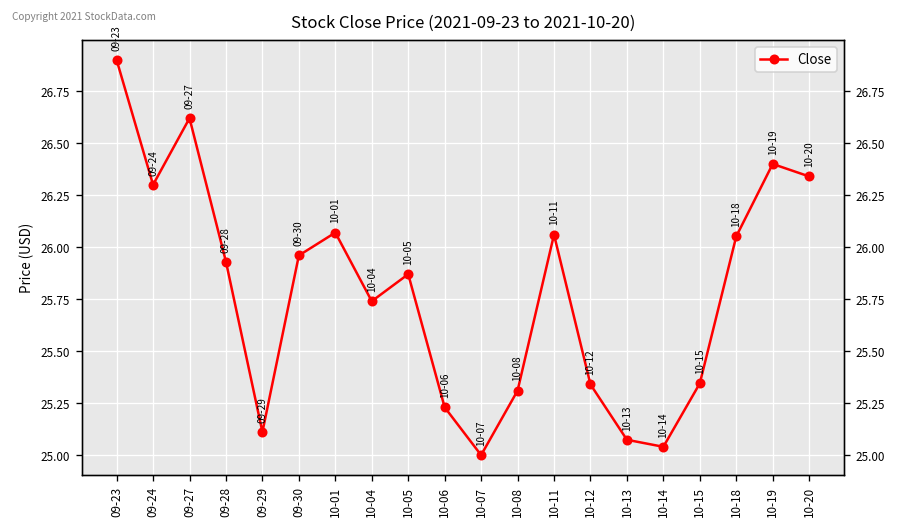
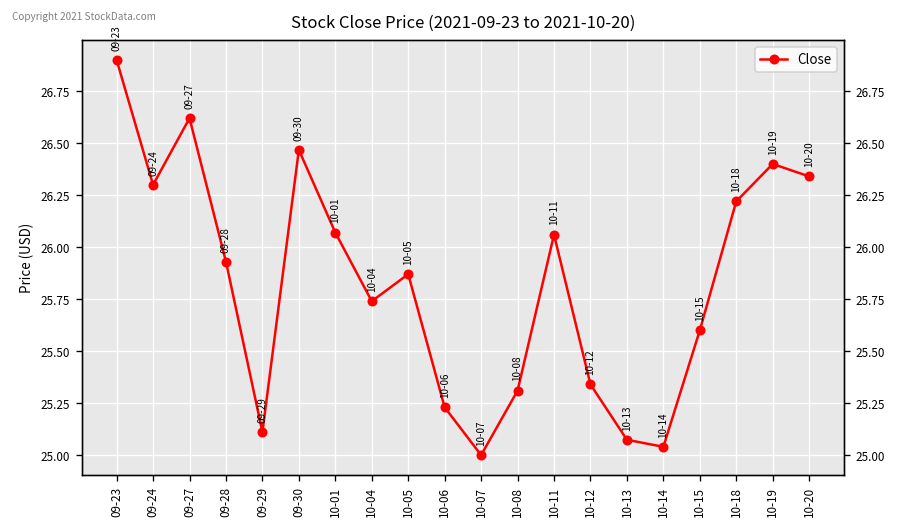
  {
-   "09-30": 25.96,
-   "10-15": 25.34,
-   "10-18": 26.05
+   "09-30": 26.47,
+   "10-15": 25.60,
+   "10-18": 26.22
  }
